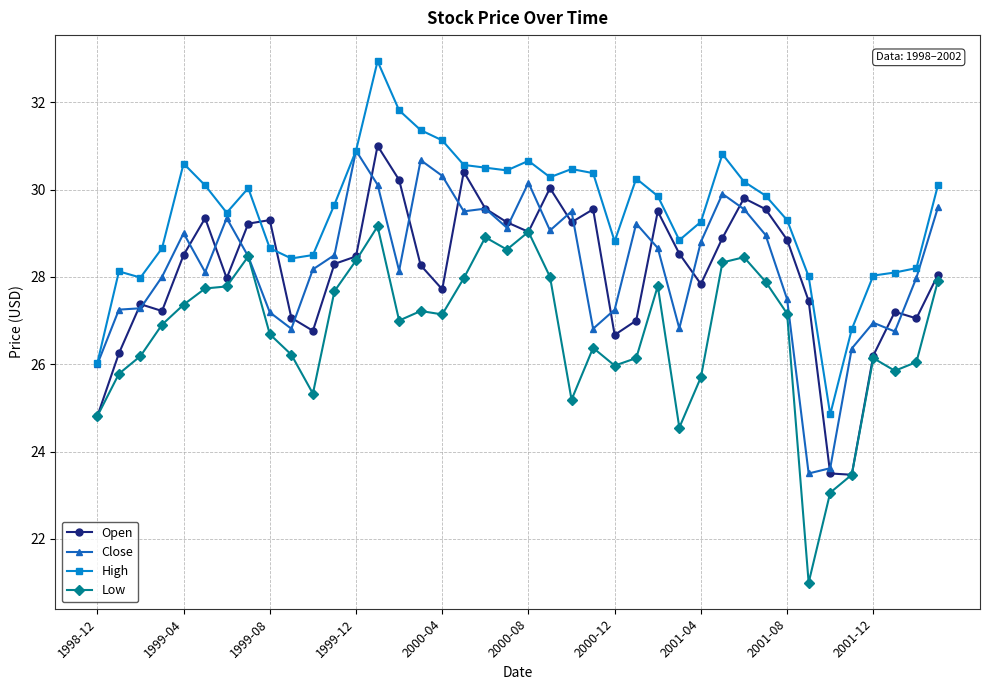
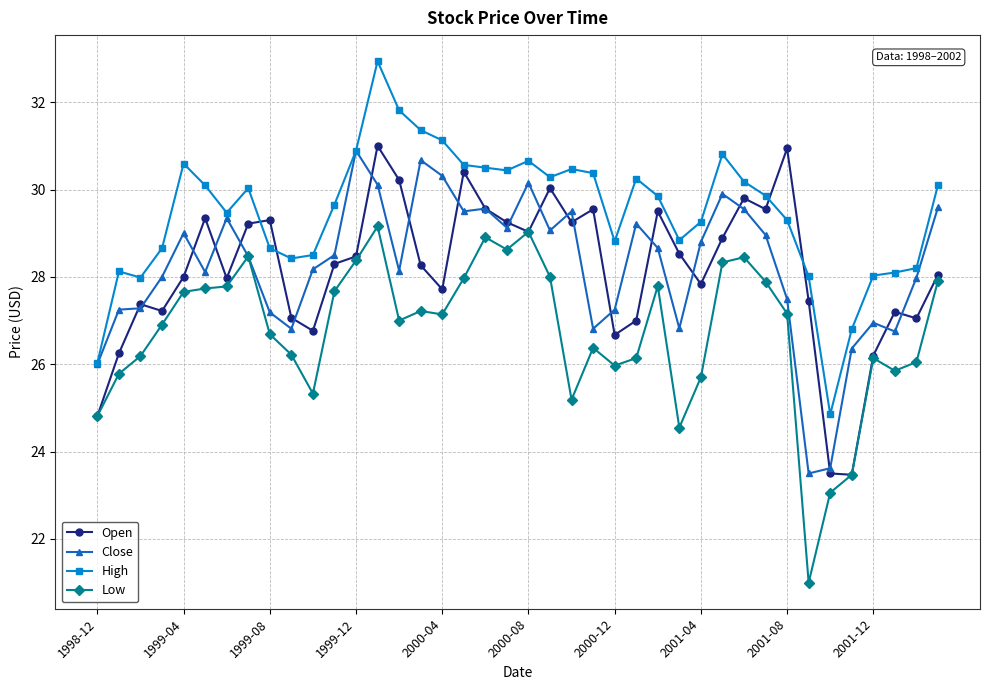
  {
    "Open": {
-     "1999-04": 28.5,
+     "1999-04": 28.0,
      "1999-08": 29.3,
      "1999-12": 28.5,
      "2000-04": 27.7,
      "2000-12": 26.7,
      "2001-04": 27.8,
-     "2001-08": 28.9,
+     "2001-08": 30.9,
      "2001-12": 26.2
    },
    "Low": {
-     "1999-04": 27.4,
+     "1999-04": 27.7,
      "1999-08": 26.7,
      "1999-12": 28.4,
      "2000-04": 27.1,
      "2000-12": 26.0,
      "2001-04": 25.7,
      "2001-08": 27.2,
      "2001-12": 26.1
    }
  }
